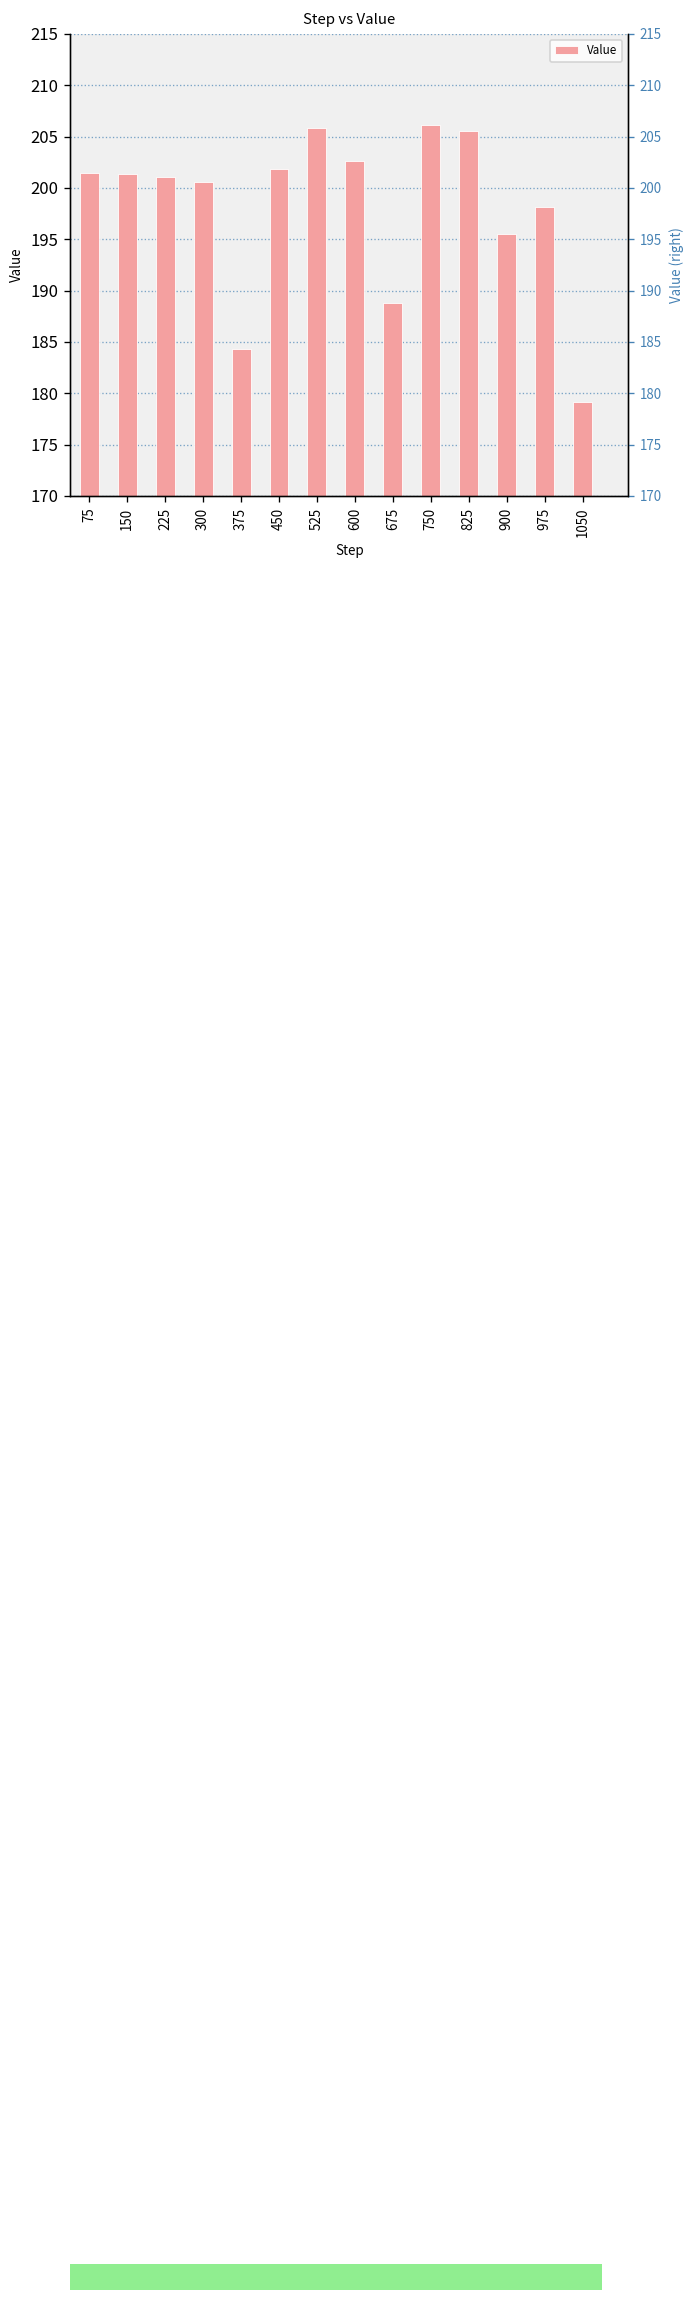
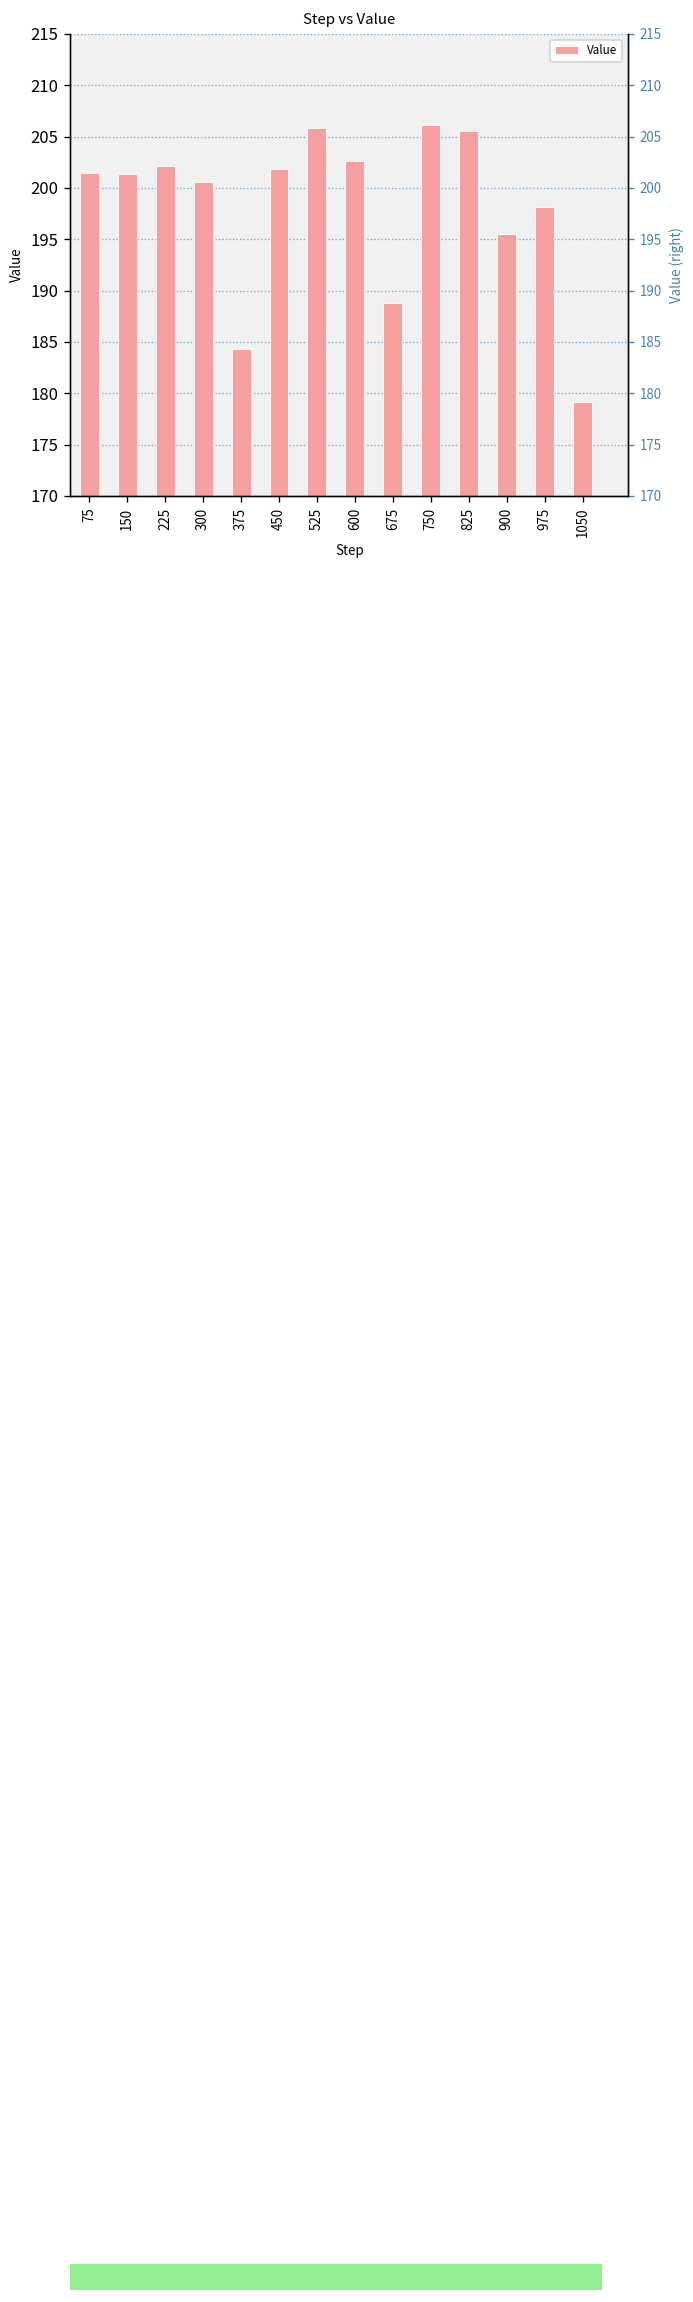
  {
    "Value": {
      "75": 202,
      "150": 201,
-     "225": 201,
+     "225": 202,
      "300": 201,
      "375": 184,
      "450": 202,
      "525": 206,
      "600": 203,
      "675": 189,
      "750": 206,
      "825": 206,
      "900": 196,
      "975": 198,
      "1050": 179
    }
  }
